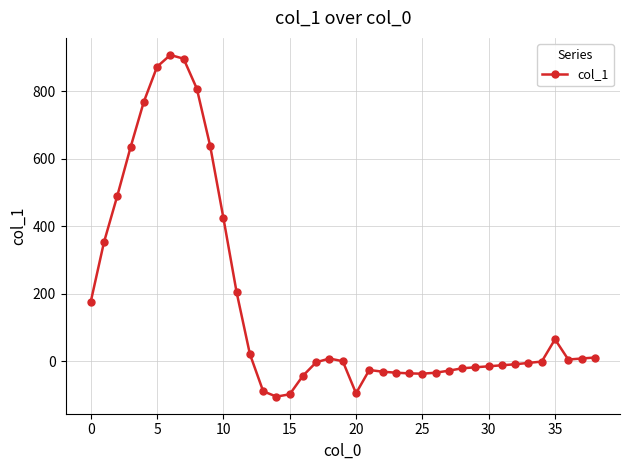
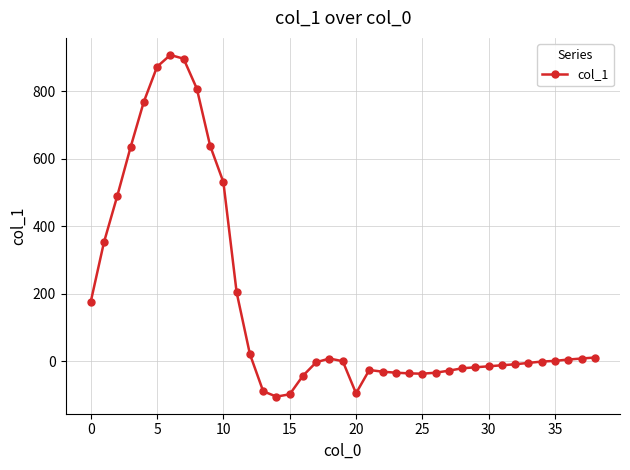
  {
    "0": 180,
    "5": 870,
-   "10": 430,
+   "10": 530,
    "15": -100,
    "20": -100,
    "25": -40,
    "30": -20,
-   "35": 70
+   "35": 0
  }
